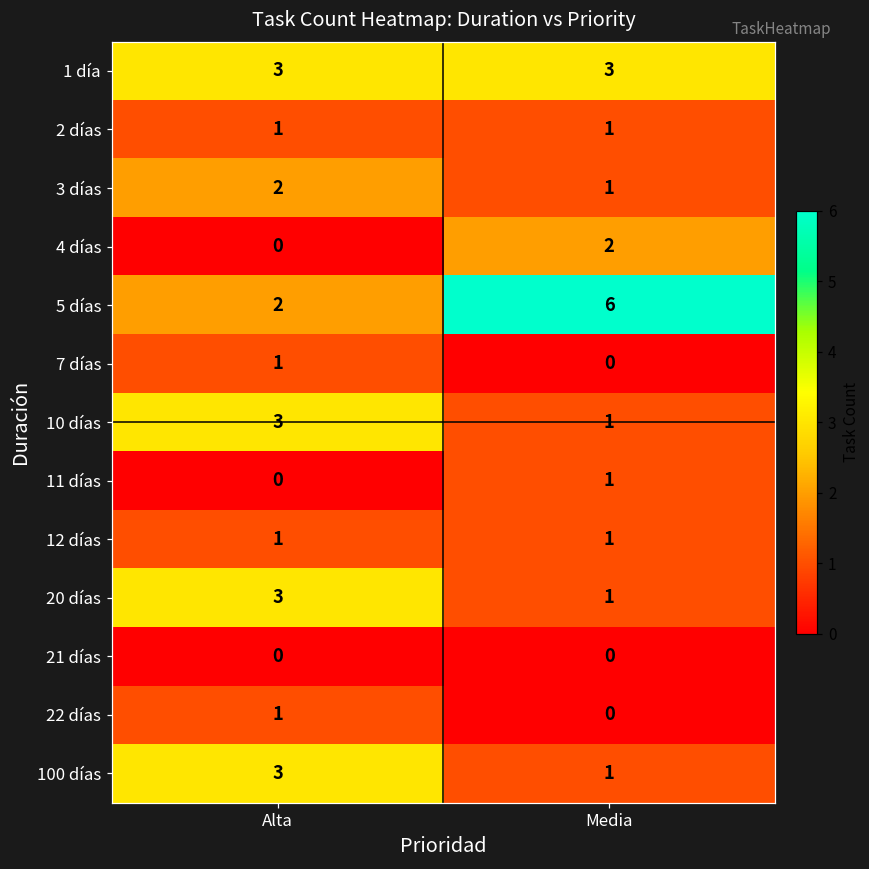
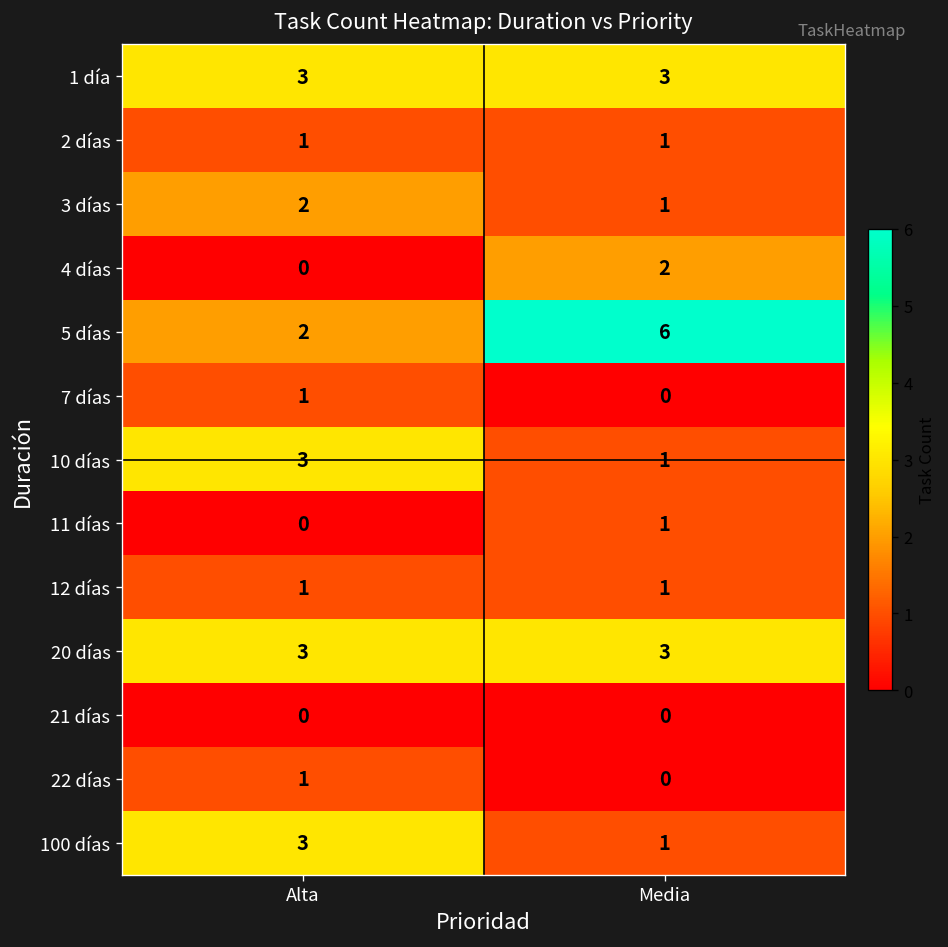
  {
    "1 día": {
      "Alta": 3,
      "Media": 3
    },
    "2 días": {
      "Alta": 1,
      "Media": 1
    },
    "3 días": {
      "Alta": 2,
      "Media": 1
    },
    "4 días": {
      "Alta": 0,
      "Media": 2
    },
    "5 días": {
      "Alta": 2,
      "Media": 6
    },
    "7 días": {
      "Alta": 1,
      "Media": 0
    },
    "10 días": {
      "Alta": 3,
      "Media": 1
    },
    "11 días": {
      "Alta": 0,
      "Media": 1
    },
    "12 días": {
      "Alta": 1,
      "Media": 1
    },
    "20 días": {
      "Alta": 3,
-     "Media": 1
+     "Media": 3
    },
    "21 días": {
      "Alta": 0,
      "Media": 0
    },
    "22 días": {
      "Alta": 1,
      "Media": 0
    },
    "100 días": {
      "Alta": 3,
      "Media": 1
    }
  }
